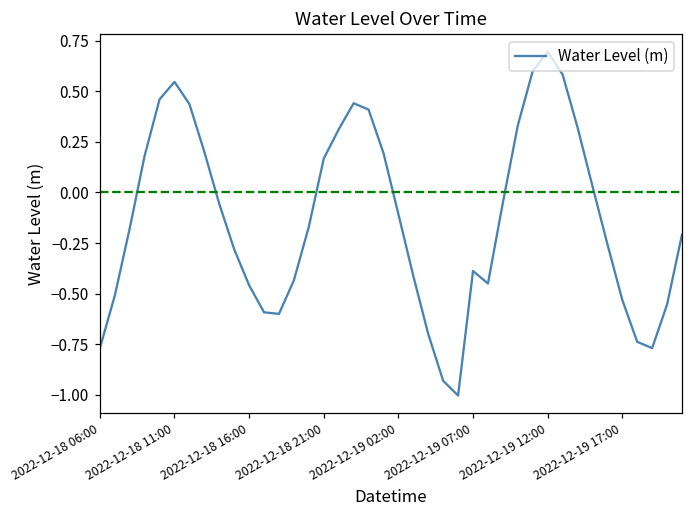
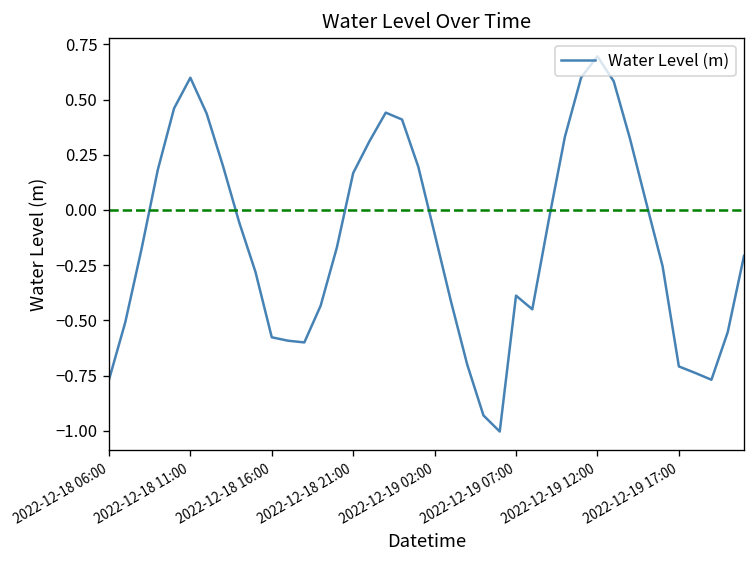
  {
    "2022-12-18 06:00": -0.77,
-   "2022-12-18 11:00": 0.55,
-   "2022-12-18 16:00": -0.46,
+   "2022-12-18 11:00": 0.60,
+   "2022-12-18 16:00": -0.58,
    "2022-12-18 21:00": 0.17,
    "2022-12-19 02:00": -0.11,
    "2022-12-19 07:00": -0.39,
-   "2022-12-19 17:00": -0.53
+   "2022-12-19 17:00": -0.71
  }
